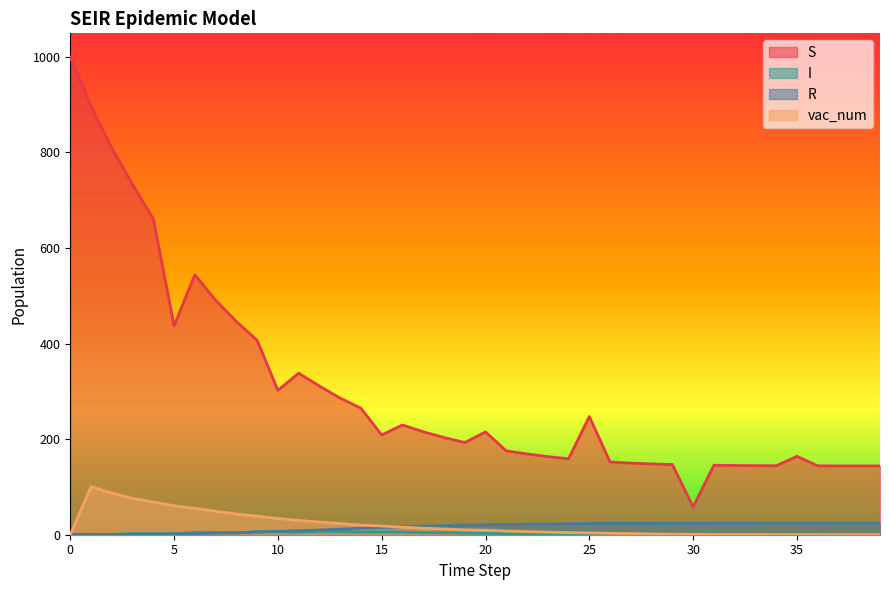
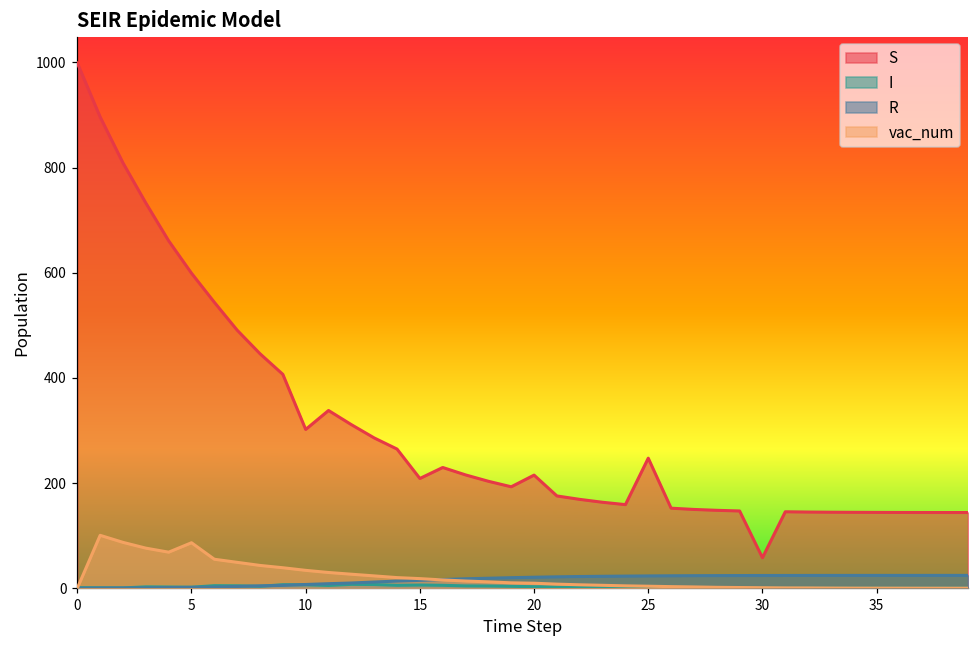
  {
    "S": {
      "0": 1000,
-     "5": 440,
+     "5": 600,
      "10": 300,
      "15": 210,
      "20": 220,
      "25": 250,
      "30": 60,
-     "35": 160
+     "35": 140
    },
    "vac_num": {
-     "5": 60,
+     "5": 90,
      "10": 30,
      "20": 10
    }
  }
